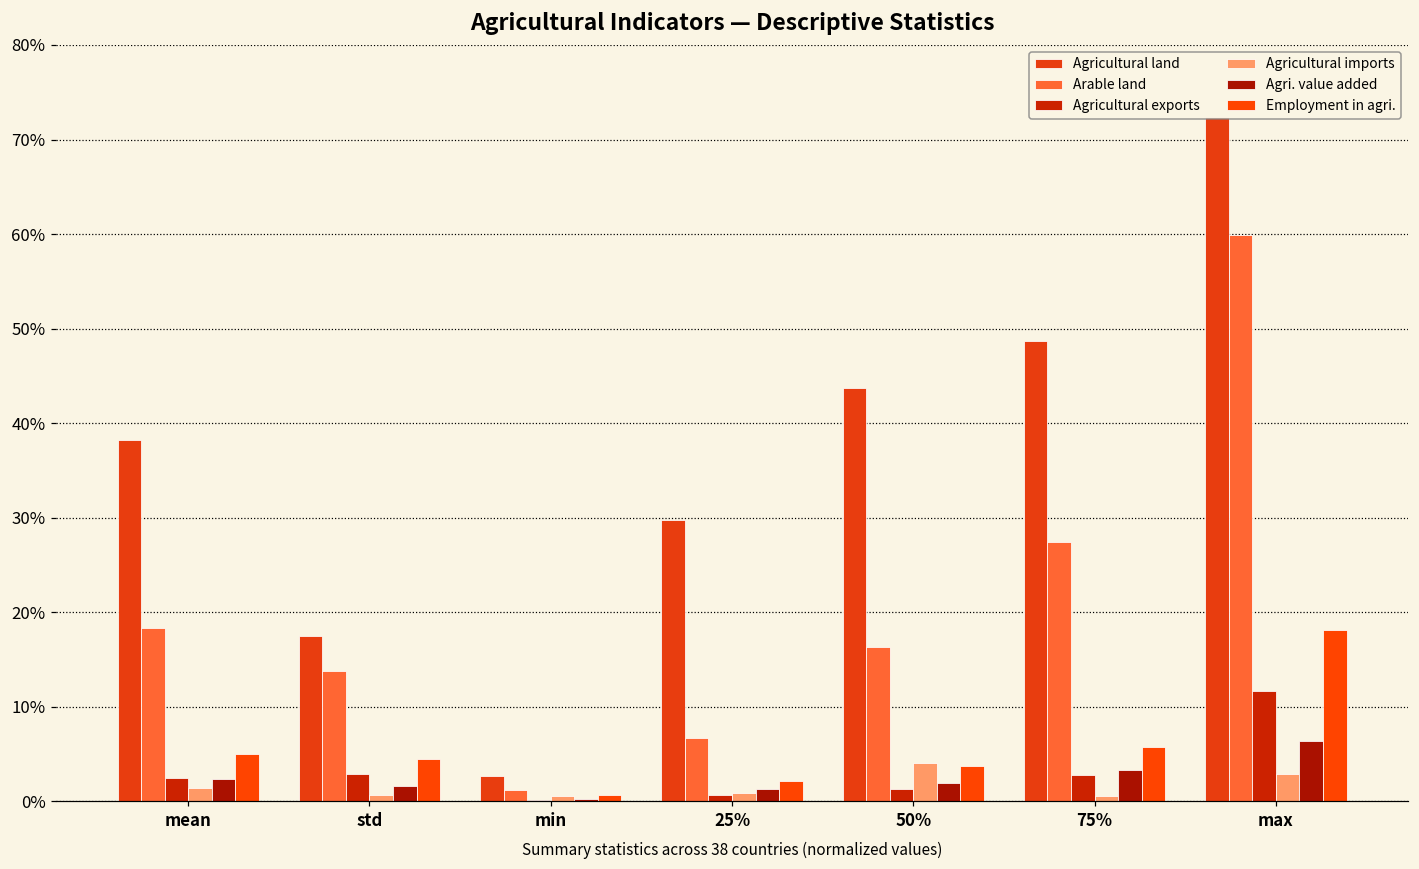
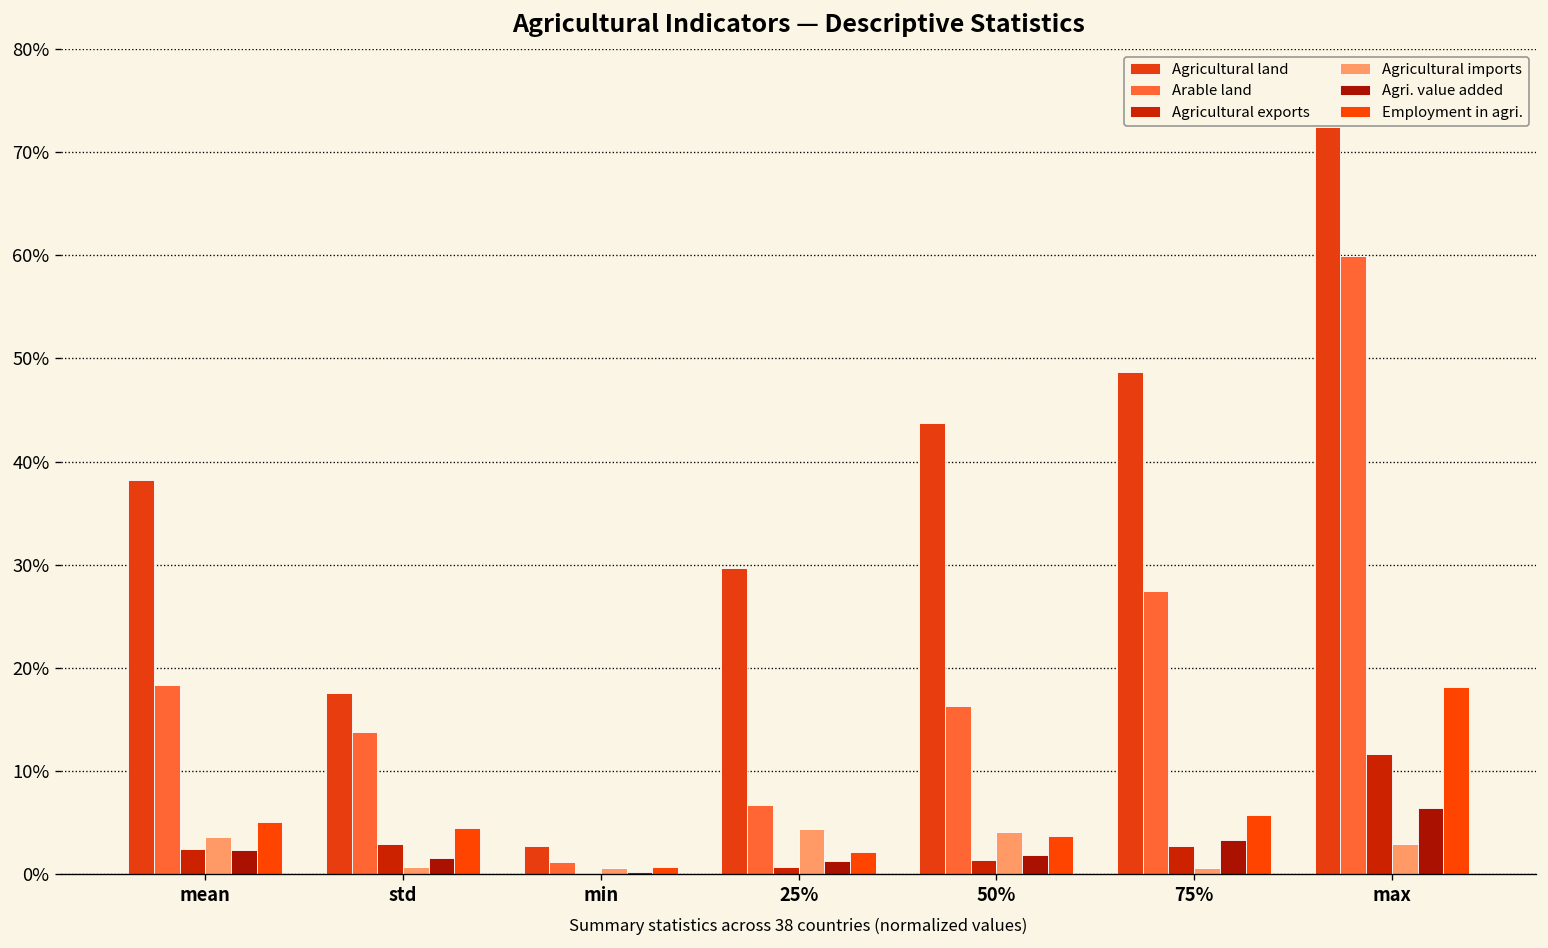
  {
    "Agricultural imports": {
-     "mean": "1%",
+     "mean": "4%",
      "std": "1%",
      "min": "1%",
-     "25%": "1%",
+     "25%": "4%",
      "50%": "4%",
      "75%": "1%",
      "max": "3%"
    }
  }
